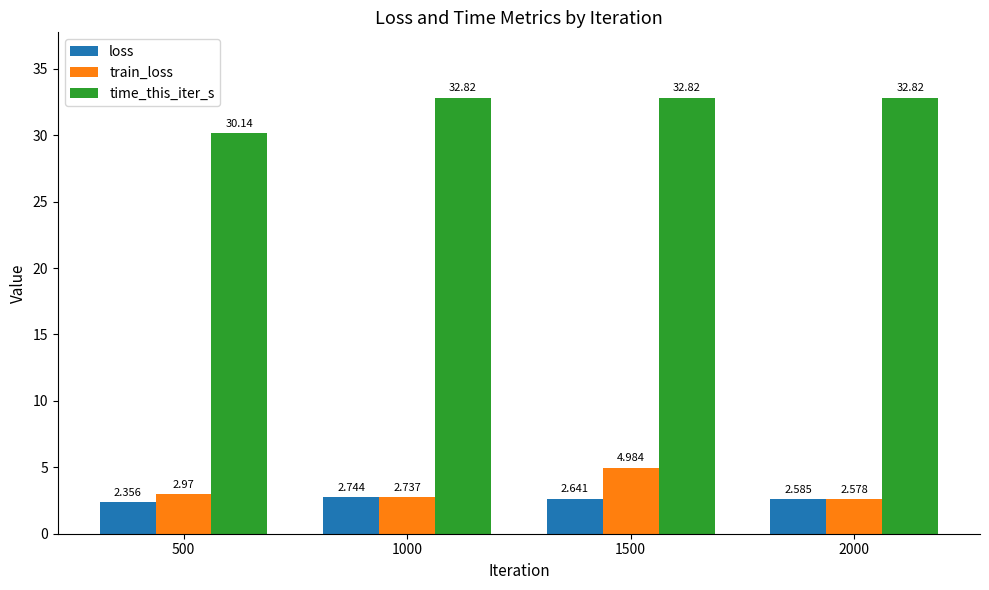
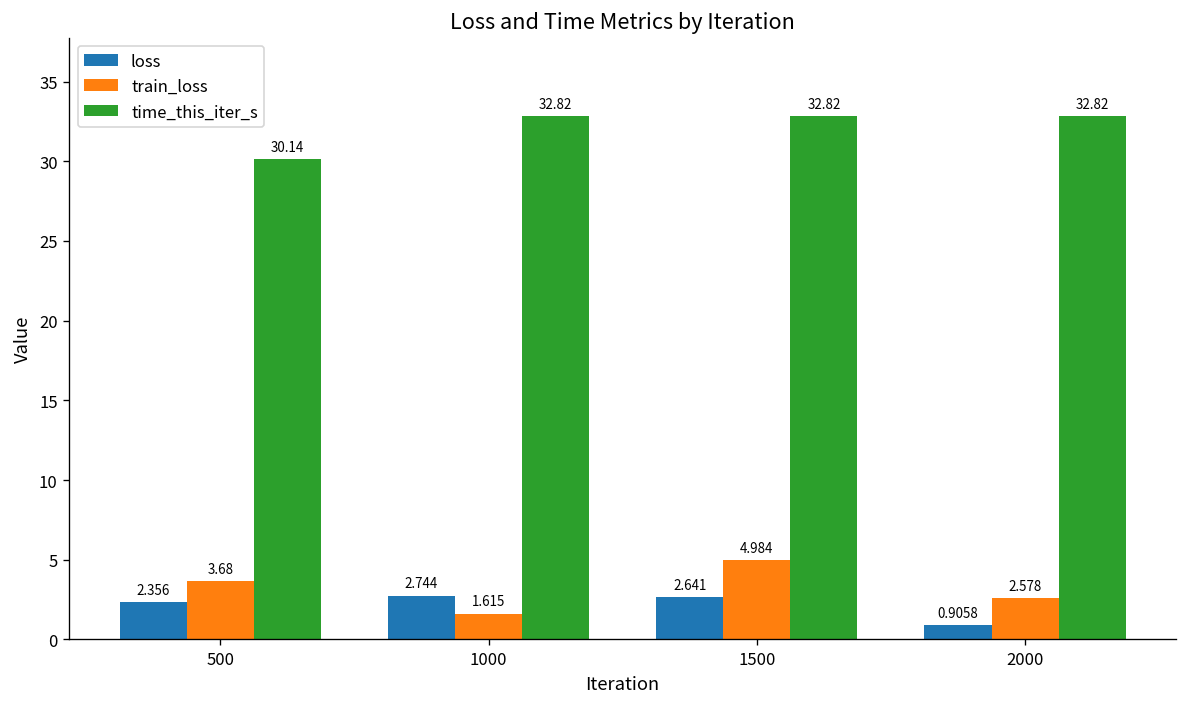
  {
    "loss": {
      "500": 2.356,
      "1000": 2.744,
      "1500": 2.641,
-     "2000": 2.585
+     "2000": 0.9058
    },
    "train_loss": {
-     "500": 2.97,
-     "1000": 2.737,
+     "500": 3.68,
+     "1000": 1.615,
      "1500": 4.984,
      "2000": 2.578
    },
    "time_this_iter_s": {
      "500": 30.14,
      "1000": 32.82,
      "1500": 32.82,
      "2000": 32.82
    }
  }
